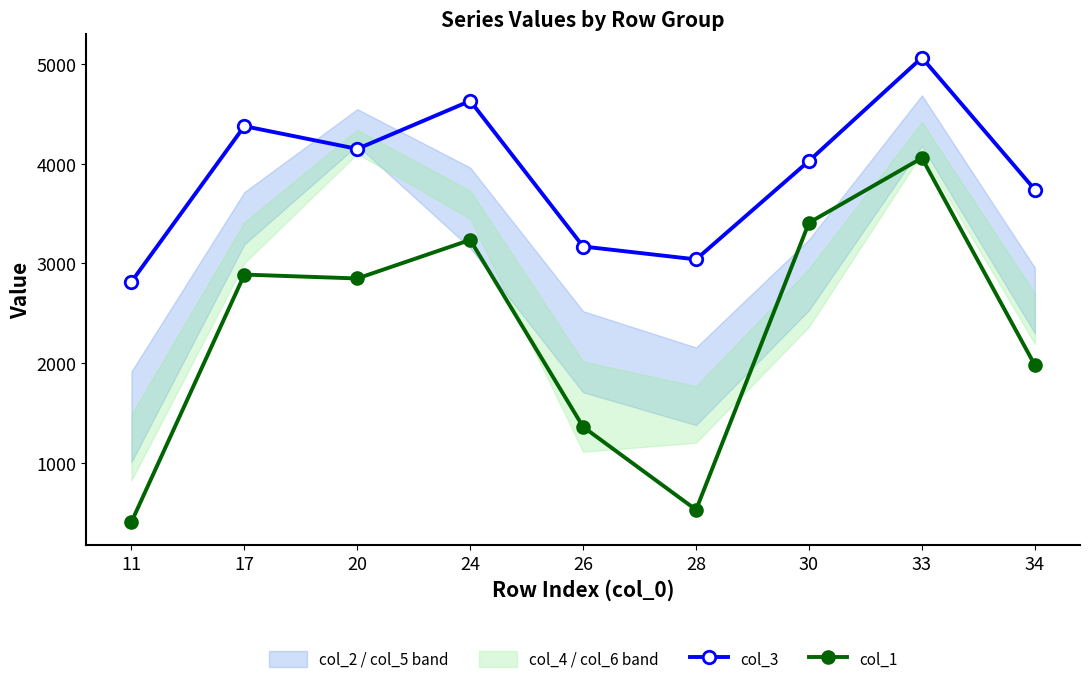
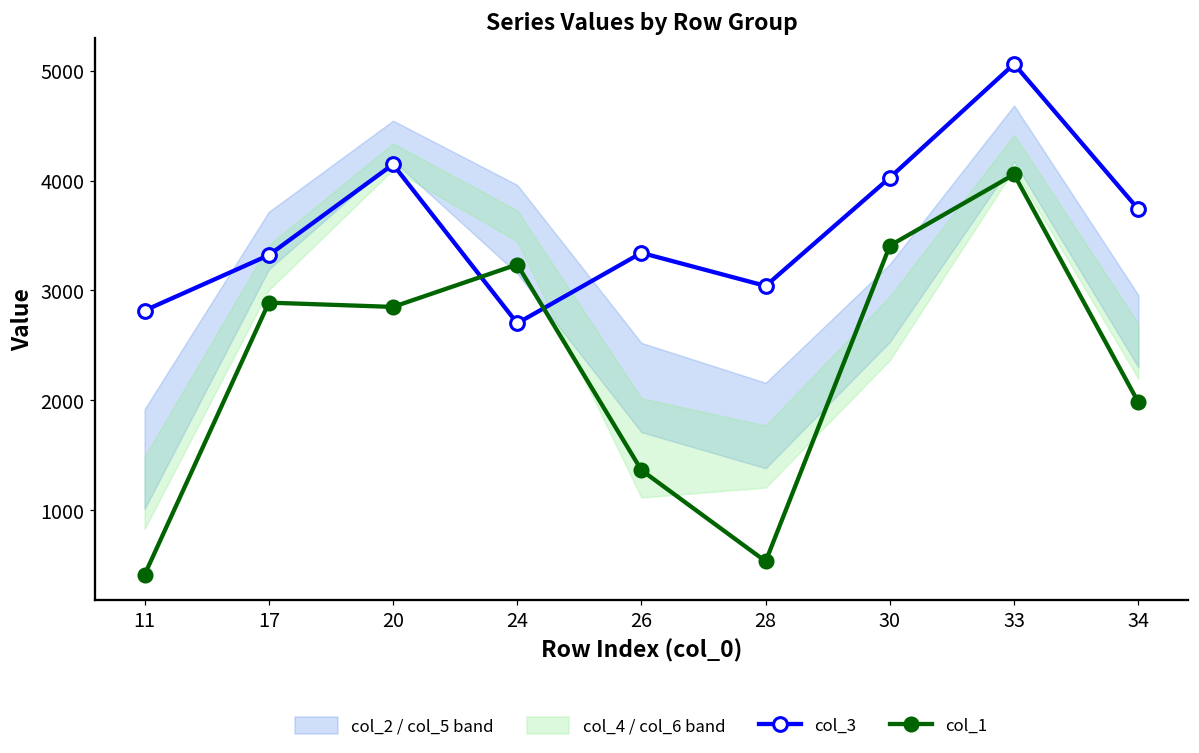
  {
    "col_3": {
      "11": 2800,
-     "17": 4400,
+     "17": 3300,
      "20": 4100,
-     "24": 4600,
-     "26": 3200,
+     "24": 2700,
+     "26": 3300,
      "28": 3000,
      "30": 4000,
      "33": 5100,
      "34": 3700
    },
    "col_1": {
      "11": 400,
      "17": 2900,
      "20": 2900,
      "24": 3200,
      "26": 1400,
      "28": 500,
      "30": 3400,
      "33": 4100,
      "34": 2000
    }
  }
